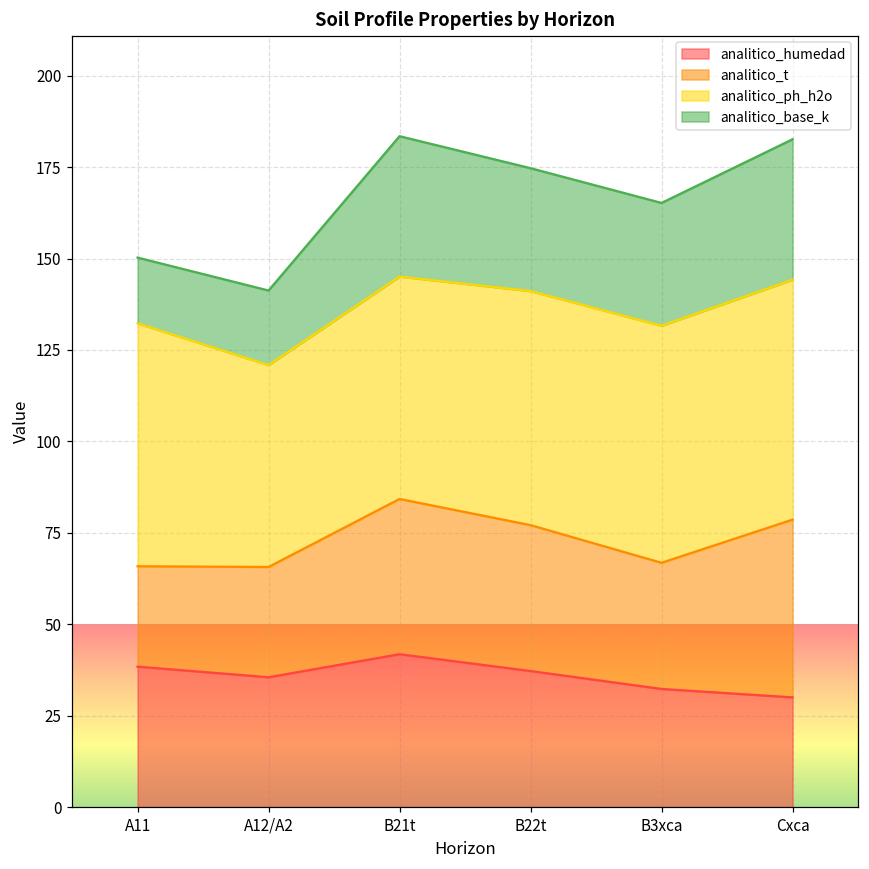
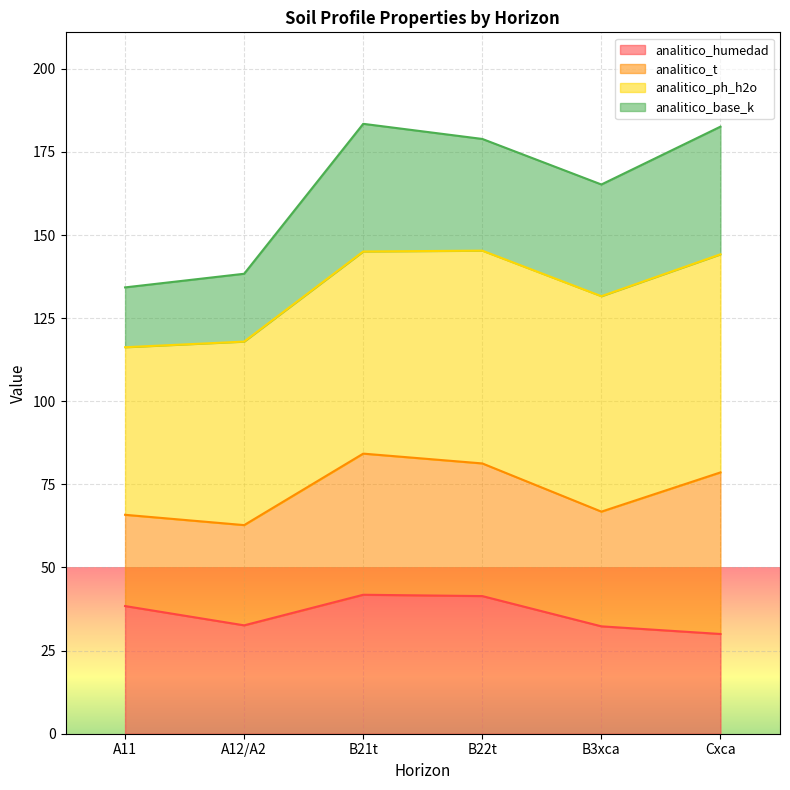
  {
    "analitico_humedad": {
      "A11": 38,
-     "A12/A2": 36,
+     "A12/A2": 33,
      "B21t": 42,
-     "B22t": 37,
+     "B22t": 41,
      "B3xca": 32,
      "Cxca": 30
    },
    "analitico_t": {
      "A11": 27,
      "A12/A2": 30,
      "B21t": 42,
      "B22t": 40,
      "B3xca": 35,
      "Cxca": 49
    },
    "analitico_ph_h2o": {
-     "A11": 66,
+     "A11": 50,
      "A12/A2": 55,
      "B21t": 61,
      "B22t": 64,
      "B3xca": 65,
      "Cxca": 66
    },
    "analitico_base_k": {
      "A11": 18,
      "A12/A2": 20,
      "B21t": 38,
      "B22t": 34,
      "B3xca": 34,
      "Cxca": 38
    }
  }
